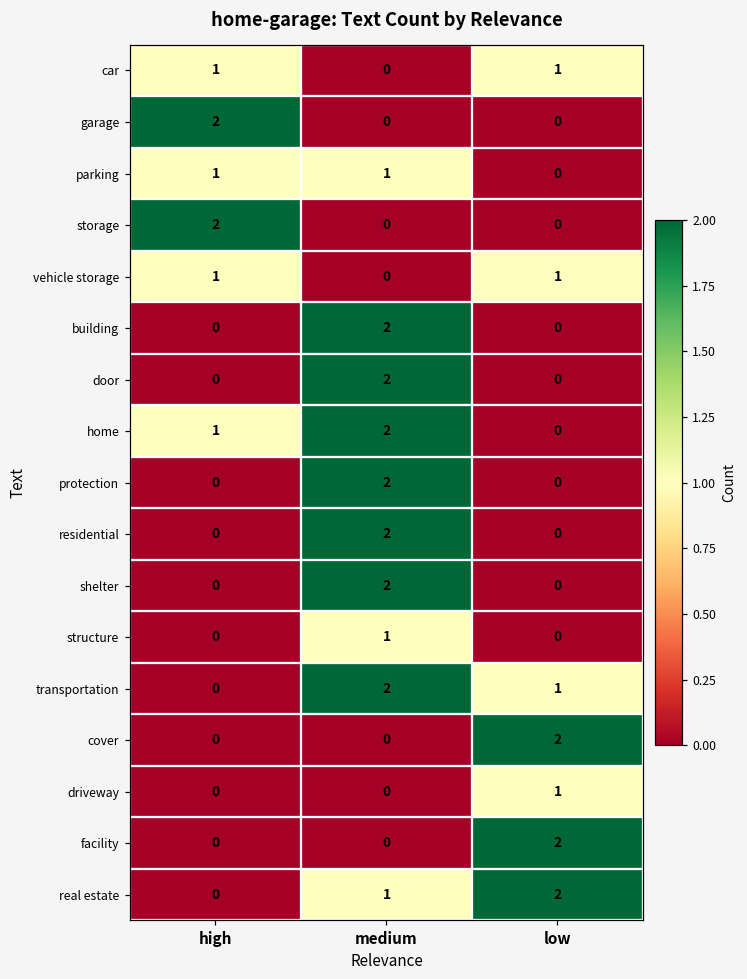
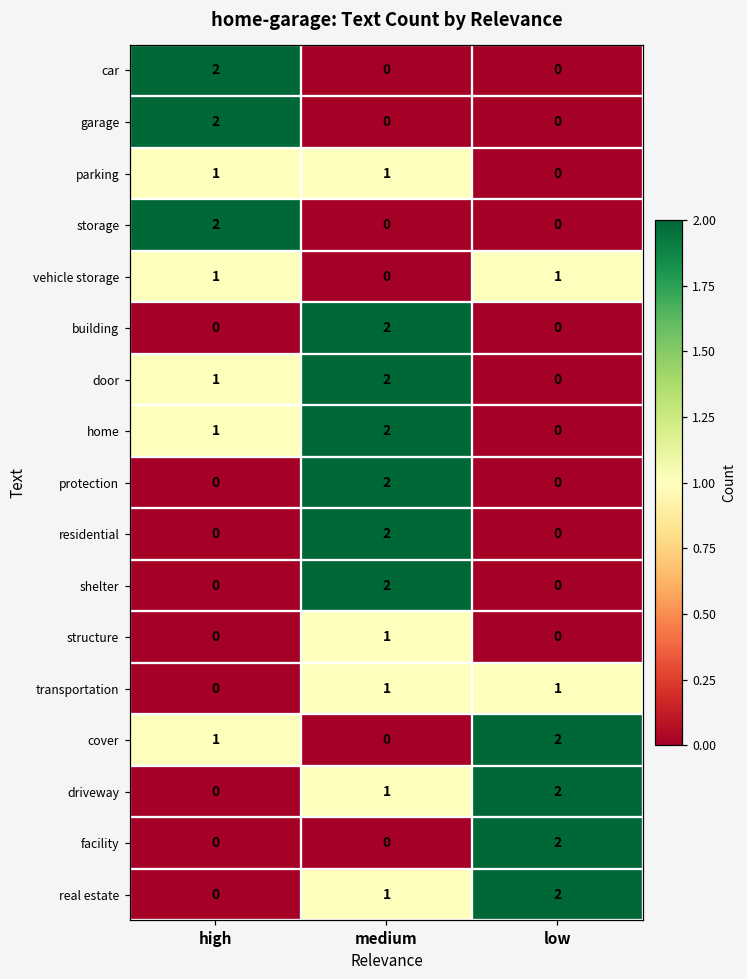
  {
    "car": {
-     "high": 1,
+     "high": 2,
      "medium": 0,
-     "low": 1
+     "low": 0
    },
    "garage": {
      "high": 2,
      "medium": 0,
      "low": 0
    },
    "parking": {
      "high": 1,
      "medium": 1,
      "low": 0
    },
    "storage": {
      "high": 2,
      "medium": 0,
      "low": 0
    },
    "vehicle storage": {
      "high": 1,
      "medium": 0,
      "low": 1
    },
    "building": {
      "high": 0,
      "medium": 2,
      "low": 0
    },
    "door": {
-     "high": 0,
+     "high": 1,
      "medium": 2,
      "low": 0
    },
    "home": {
      "high": 1,
      "medium": 2,
      "low": 0
    },
    "protection": {
      "high": 0,
      "medium": 2,
      "low": 0
    },
    "residential": {
      "high": 0,
      "medium": 2,
      "low": 0
    },
    "shelter": {
      "high": 0,
      "medium": 2,
      "low": 0
    },
    "structure": {
      "high": 0,
      "medium": 1,
      "low": 0
    },
    "transportation": {
      "high": 0,
-     "medium": 2,
+     "medium": 1,
      "low": 1
    },
    "cover": {
-     "high": 0,
+     "high": 1,
      "medium": 0,
      "low": 2
    },
    "driveway": {
      "high": 0,
-     "medium": 0,
-     "low": 1
+     "medium": 1,
+     "low": 2
    },
    "facility": {
      "high": 0,
      "medium": 0,
      "low": 2
    },
    "real estate": {
      "high": 0,
      "medium": 1,
      "low": 2
    }
  }
